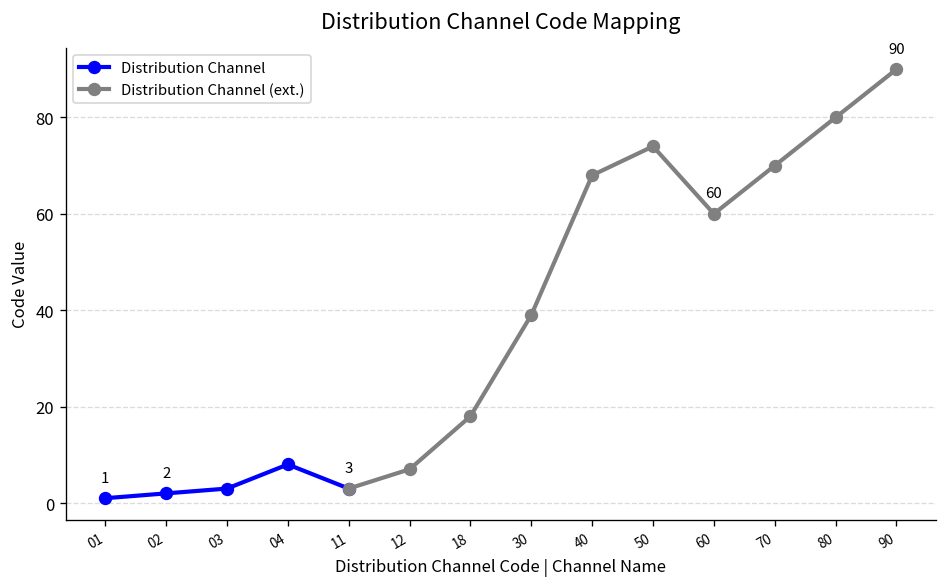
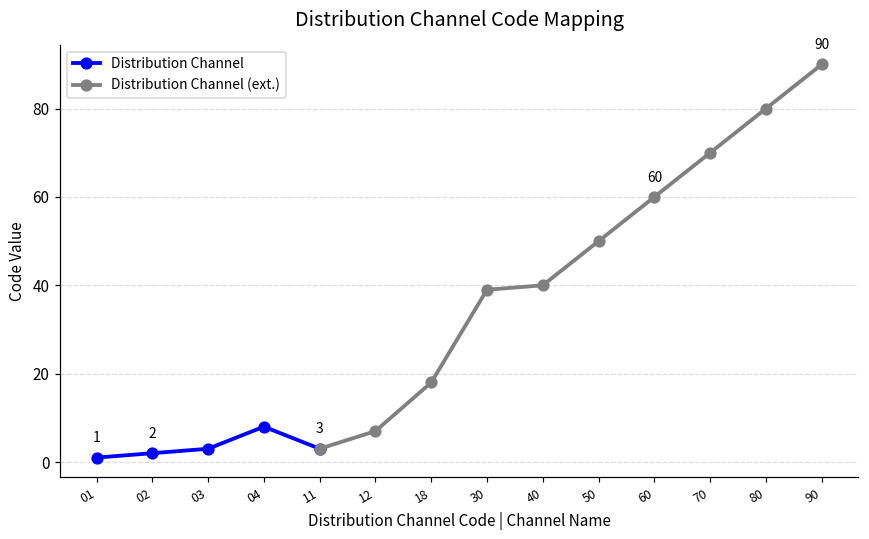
  {
    "Distribution Channel": {
      "01": 1,
      "02": 2
    },
    "Distribution Channel (ext.)": {
      "12": 7,
      "18": 18,
      "30": 39,
-     "40": 68,
-     "50": 74,
+     "40": 40,
+     "50": 50,
      "70": 70,
      "80": 80
    }
  }
